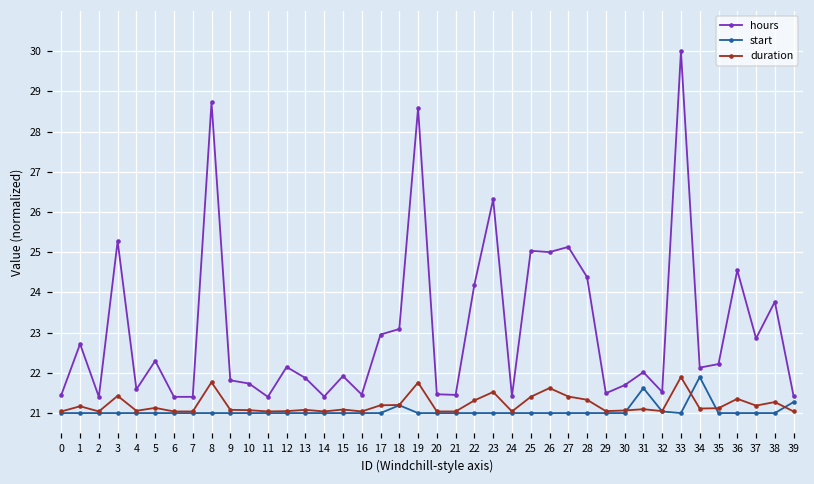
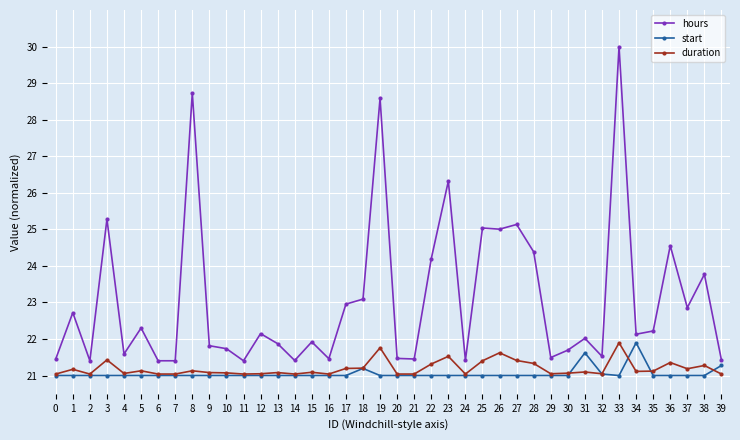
  {
    "hours": {
      "0": 21.5,
      "1": 22.7,
      "2": 21.4,
      "3": 25.3,
      "4": 21.6,
      "5": 22.3,
      "6": 21.4,
      "7": 21.4,
      "8": 28.7,
      "9": 21.8,
      "10": 21.7,
      "11": 21.4,
      "12": 22.1,
      "13": 21.9,
      "14": 21.4,
      "15": 21.9,
      "16": 21.5,
      "17": 23.0,
      "18": 23.1,
      "19": 28.6,
      "20": 21.5,
      "21": 21.5,
      "22": 24.2,
      "23": 26.3,
      "24": 21.4,
      "25": 25.0,
      "26": 25.0,
      "27": 25.1,
      "28": 24.4,
      "29": 21.5,
      "30": 21.7,
      "31": 22.0,
      "32": 21.5,
      "33": 30.0,
      "34": 22.1,
      "35": 22.2,
      "36": 24.6,
      "37": 22.9,
      "38": 23.8,
      "39": 21.4
    },
    "start": {
      "1": 21.0,
      "3": 21.0,
      "5": 21.0,
      "8": 21.0,
      "9": 21.0,
      "10": 21.0,
      "13": 21.0,
      "15": 21.0,
      "17": 21.0,
      "19": 21.0,
      "22": 21.0,
      "23": 21.0,
      "25": 21.0,
      "26": 21.0,
      "27": 21.0,
      "28": 21.0,
      "31": 21.6,
      "33": 21.0,
      "34": 21.9,
      "35": 21.0,
      "36": 21.0,
      "37": 21.0,
      "38": 21.0,
      "39": 21.3
    },
    "duration": {
      "1": 21.2,
      "3": 21.4,
      "5": 21.1,
-     "8": 21.8,
+     "8": 21.1,
      "9": 21.1,
      "10": 21.1,
      "13": 21.1,
      "15": 21.1,
      "17": 21.2,
      "19": 21.8,
      "22": 21.3,
      "23": 21.5,
      "25": 21.4,
      "26": 21.6,
      "27": 21.4,
      "28": 21.3,
      "31": 21.1,
      "33": 21.9,
      "34": 21.1,
      "35": 21.1,
      "36": 21.4,
      "37": 21.2,
      "38": 21.3,
      "39": 21.0
    }
  }
